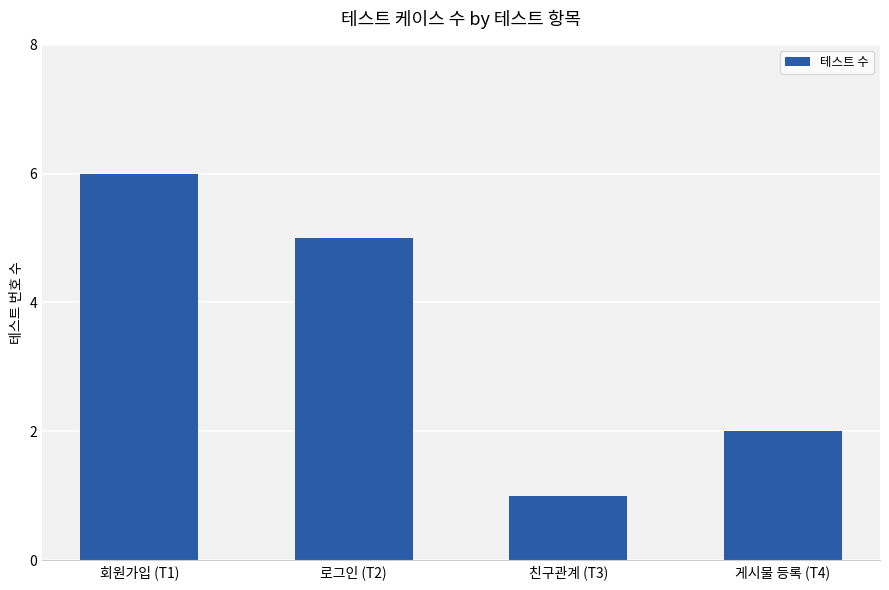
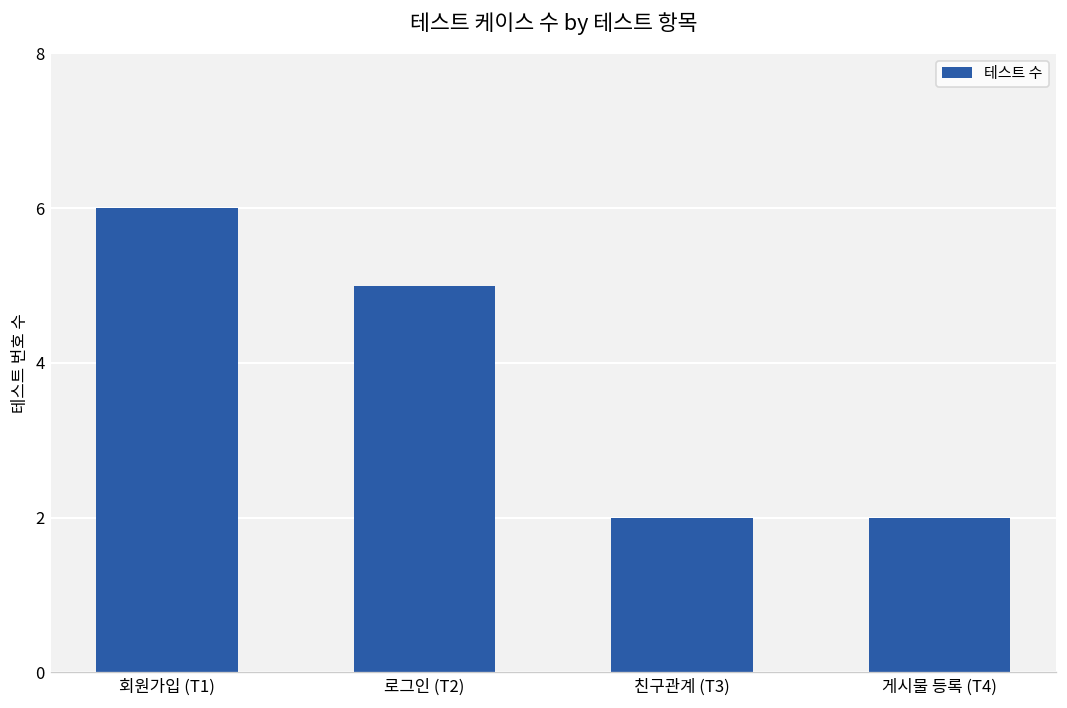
  {
    "회원가입 (T1)": 6,
    "로그인 (T2)": 5,
-   "친구관계 (T3)": 1,
+   "친구관계 (T3)": 2,
    "게시물 등록 (T4)": 2
  }
